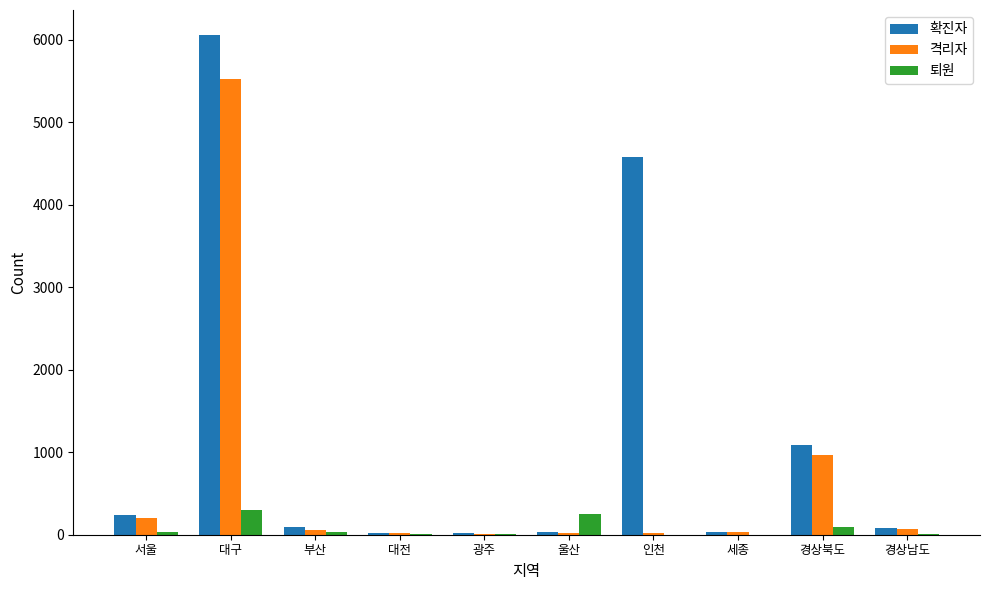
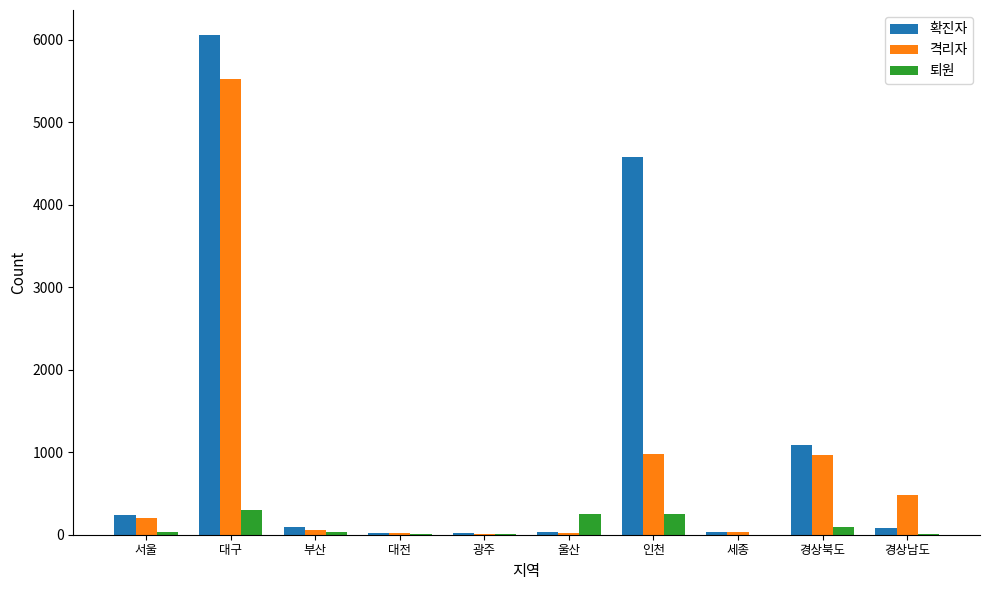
  {
    "확진자": {
      "서울": 200,
      "대구": 6100,
      "부산": 100,
      "인천": 4600,
      "세종": 0,
      "경상북도": 1100,
      "경상남도": 100
    },
    "격리자": {
      "서울": 200,
      "대구": 5500,
      "부산": 100,
-     "인천": 0,
+     "인천": 1000,
      "세종": 0,
      "경상북도": 1000,
-     "경상남도": 100
+     "경상남도": 500
    },
    "퇴원": {
      "서울": 0,
      "대구": 300,
      "부산": 0,
      "울산": 300,
-     "인천": 0,
+     "인천": 200,
      "세종": 0,
      "경상북도": 100
    }
  }
